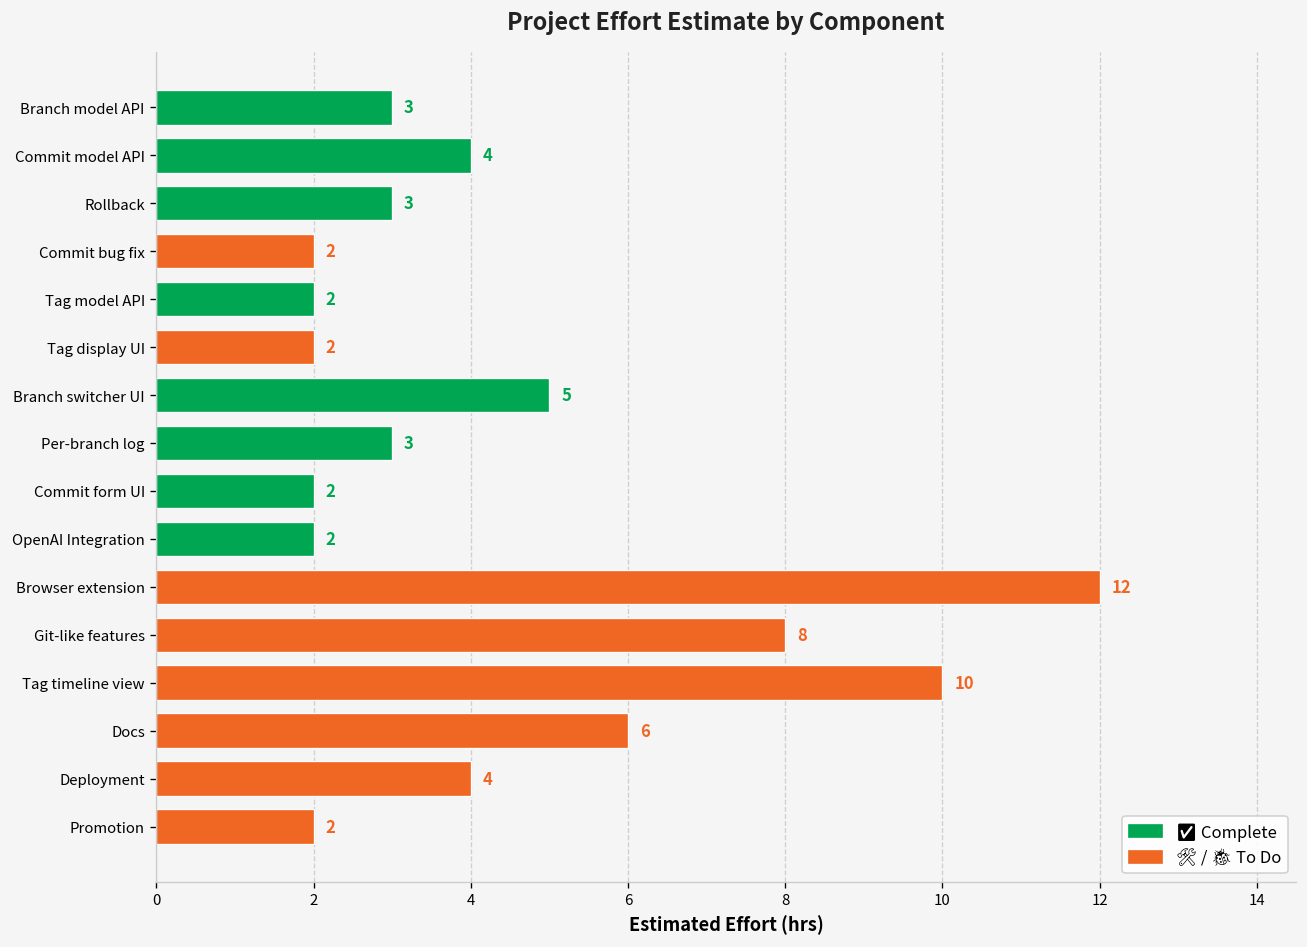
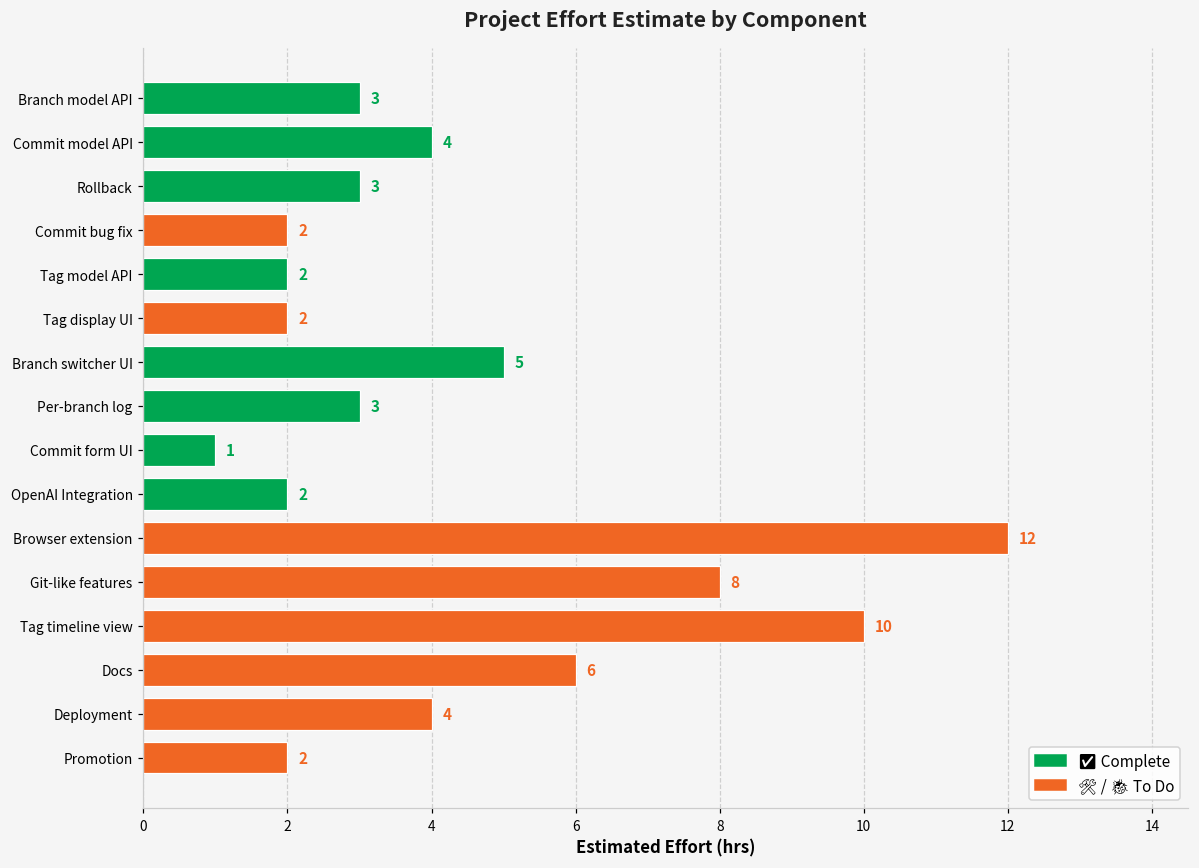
  {
    "Branch model API": 3,
    "Commit model API": 4,
    "Rollback": 3,
    "Commit bug fix": 2,
    "Tag model API": 2,
    "Tag display UI": 2,
    "Branch switcher UI": 5,
    "Per-branch log": 3,
-   "Commit form UI": 2,
+   "Commit form UI": 1,
    "OpenAI Integration": 2,
    "Browser extension": 12,
    "Git-like features": 8,
    "Tag timeline view": 10,
    "Docs": 6,
    "Deployment": 4,
    "Promotion": 2
  }
